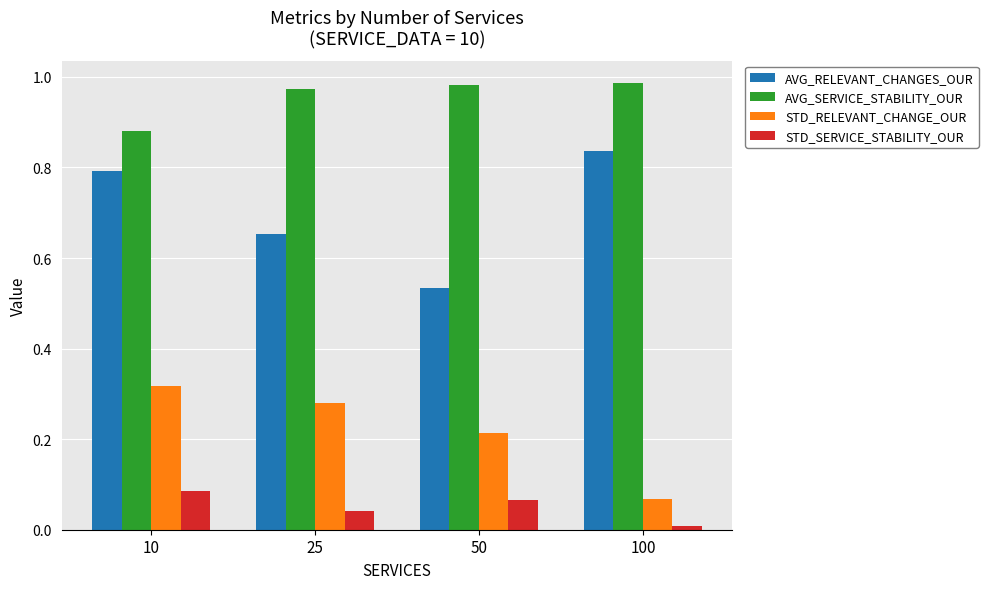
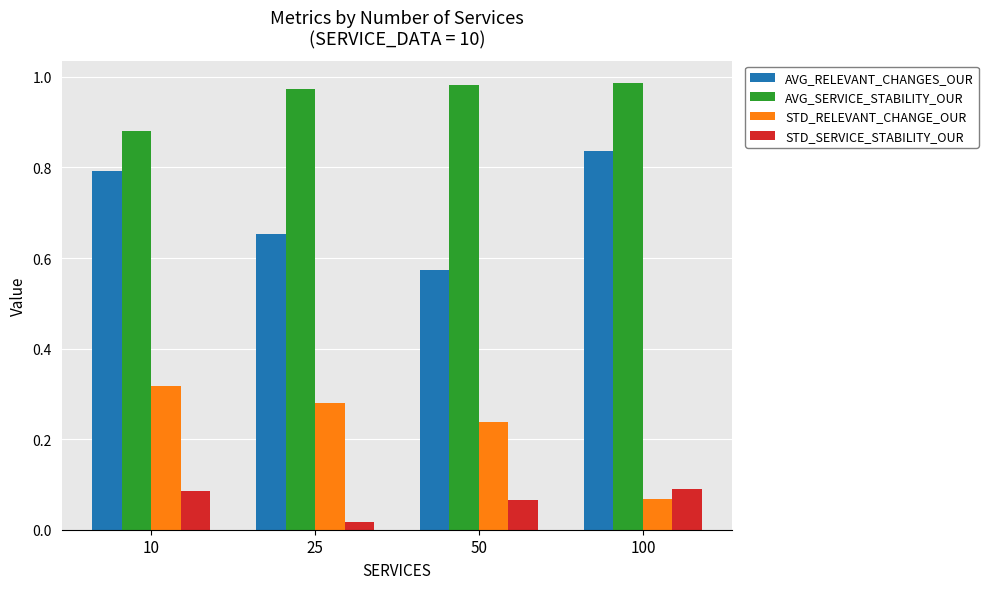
  {
    "AVG_RELEVANT_CHANGES_OUR": {
      "10": 0.79,
      "25": 0.65,
-     "50": 0.53,
+     "50": 0.57,
      "100": 0.84
    },
    "AVG_SERVICE_STABILITY_OUR": {
      "10": 0.88,
      "25": 0.97,
      "50": 0.98,
      "100": 0.99
    },
    "STD_RELEVANT_CHANGE_OUR": {
      "10": 0.32,
      "25": 0.28,
-     "50": 0.21,
+     "50": 0.24,
      "100": 0.07
    },
    "STD_SERVICE_STABILITY_OUR": {
      "10": 0.09,
-     "25": 0.04,
+     "25": 0.02,
      "50": 0.07,
-     "100": 0.01
+     "100": 0.09
    }
  }
